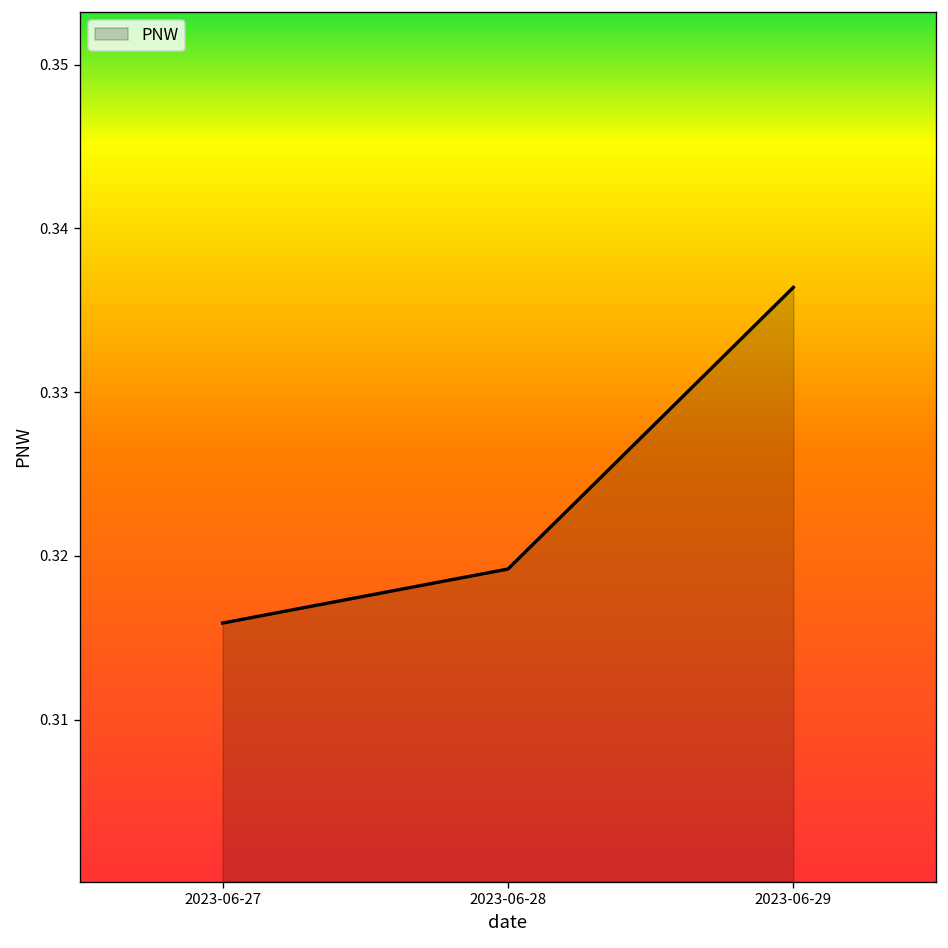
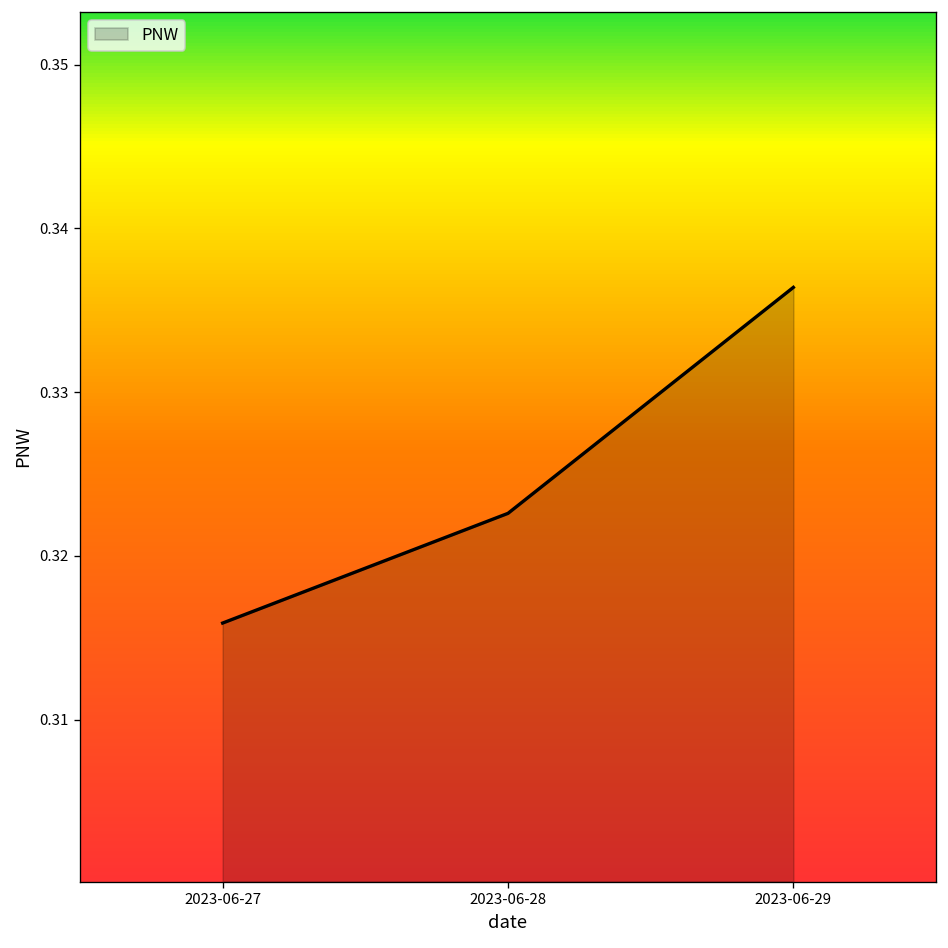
  {
    "2023-06-27": 0.3159,
-   "2023-06-28": 0.3192,
+   "2023-06-28": 0.3226,
    "2023-06-29": 0.3364
  }
